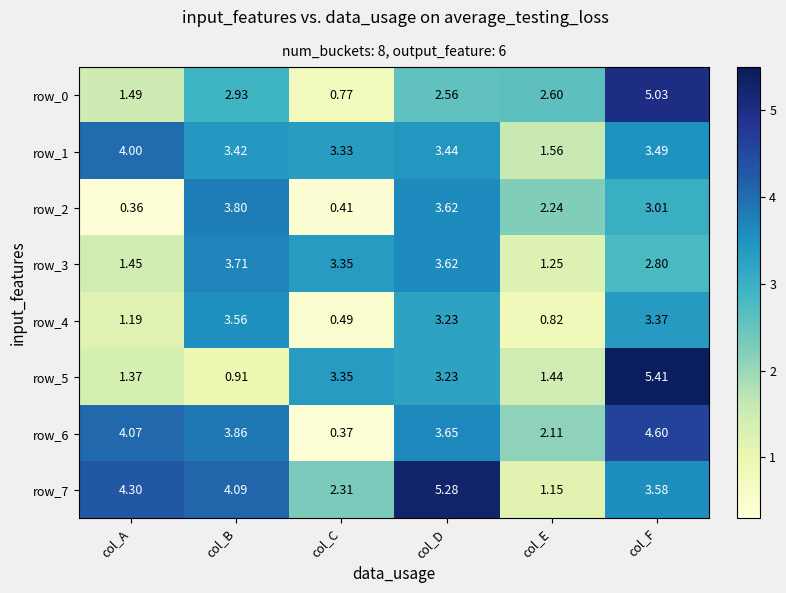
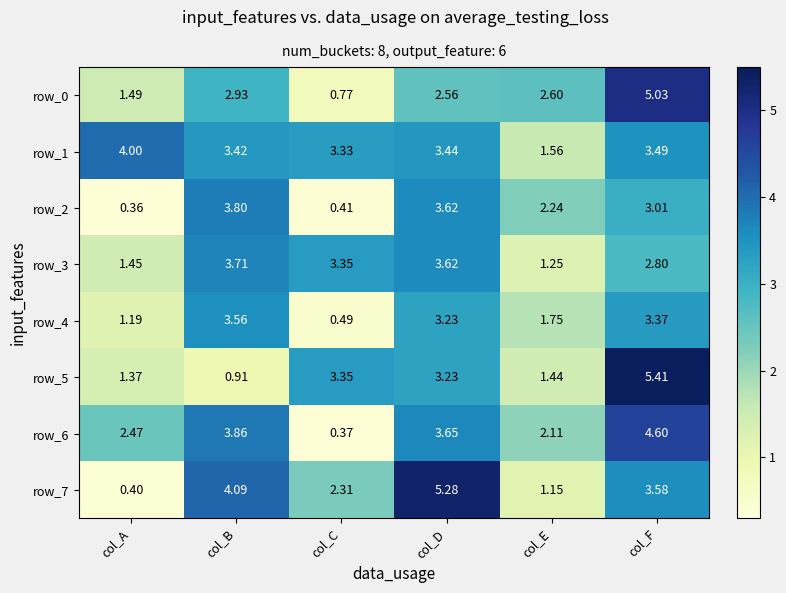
  {
    "row_0": {
      "col_A": 1.49,
      "col_B": 2.93,
      "col_C": 0.77,
      "col_D": 2.56,
      "col_E": 2.60,
      "col_F": 5.03
    },
    "row_1": {
      "col_A": 4.00,
      "col_B": 3.42,
      "col_C": 3.33,
      "col_D": 3.44,
      "col_E": 1.56,
      "col_F": 3.49
    },
    "row_2": {
      "col_A": 0.36,
      "col_B": 3.80,
      "col_C": 0.41,
      "col_D": 3.62,
      "col_E": 2.24,
      "col_F": 3.01
    },
    "row_3": {
      "col_A": 1.45,
      "col_B": 3.71,
      "col_C": 3.35,
      "col_D": 3.62,
      "col_E": 1.25,
      "col_F": 2.80
    },
    "row_4": {
      "col_A": 1.19,
      "col_B": 3.56,
      "col_C": 0.49,
      "col_D": 3.23,
-     "col_E": 0.82,
+     "col_E": 1.75,
      "col_F": 3.37
    },
    "row_5": {
      "col_A": 1.37,
      "col_B": 0.91,
      "col_C": 3.35,
      "col_D": 3.23,
      "col_E": 1.44,
      "col_F": 5.41
    },
    "row_6": {
-     "col_A": 4.07,
+     "col_A": 2.47,
      "col_B": 3.86,
      "col_C": 0.37,
      "col_D": 3.65,
      "col_E": 2.11,
      "col_F": 4.60
    },
    "row_7": {
-     "col_A": 4.30,
+     "col_A": 0.40,
      "col_B": 4.09,
      "col_C": 2.31,
      "col_D": 5.28,
      "col_E": 1.15,
      "col_F": 3.58
    }
  }
